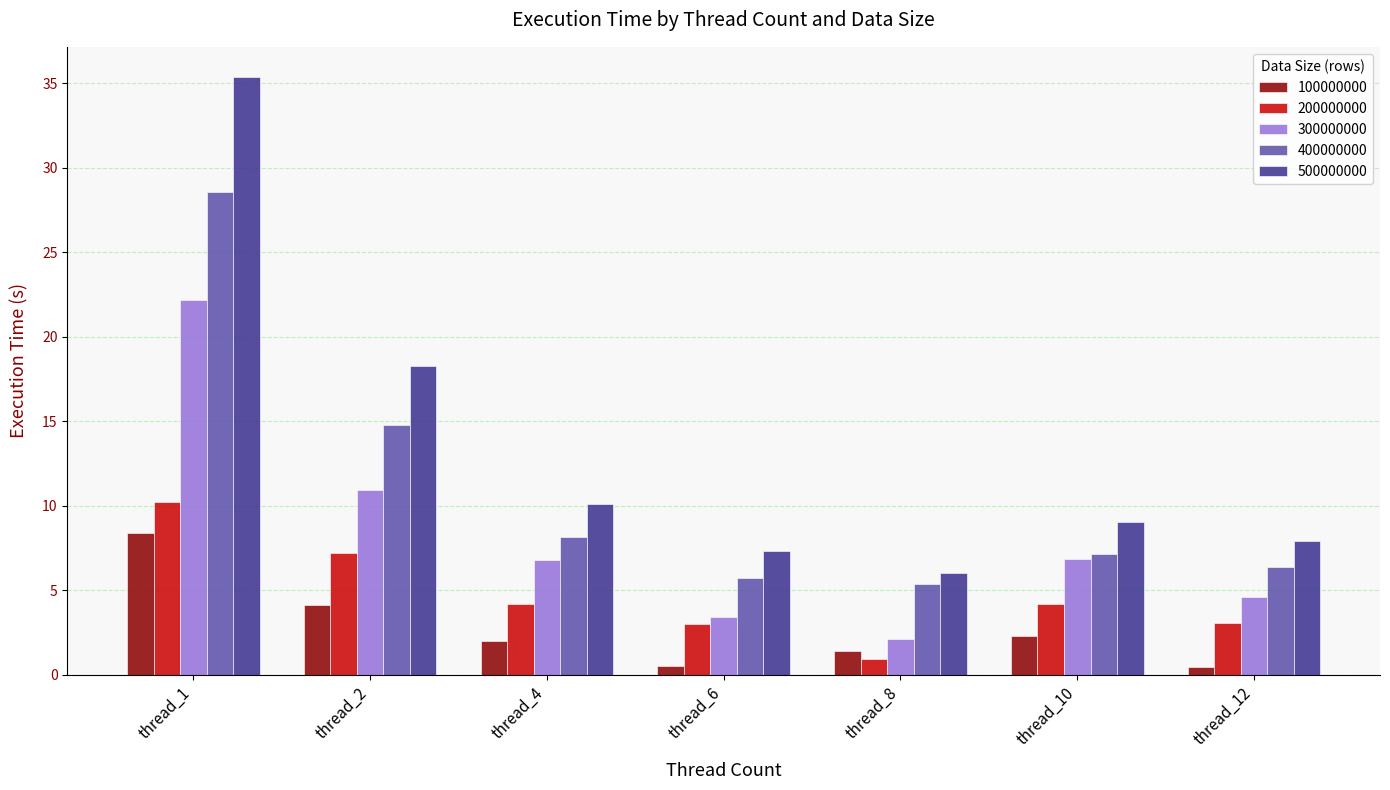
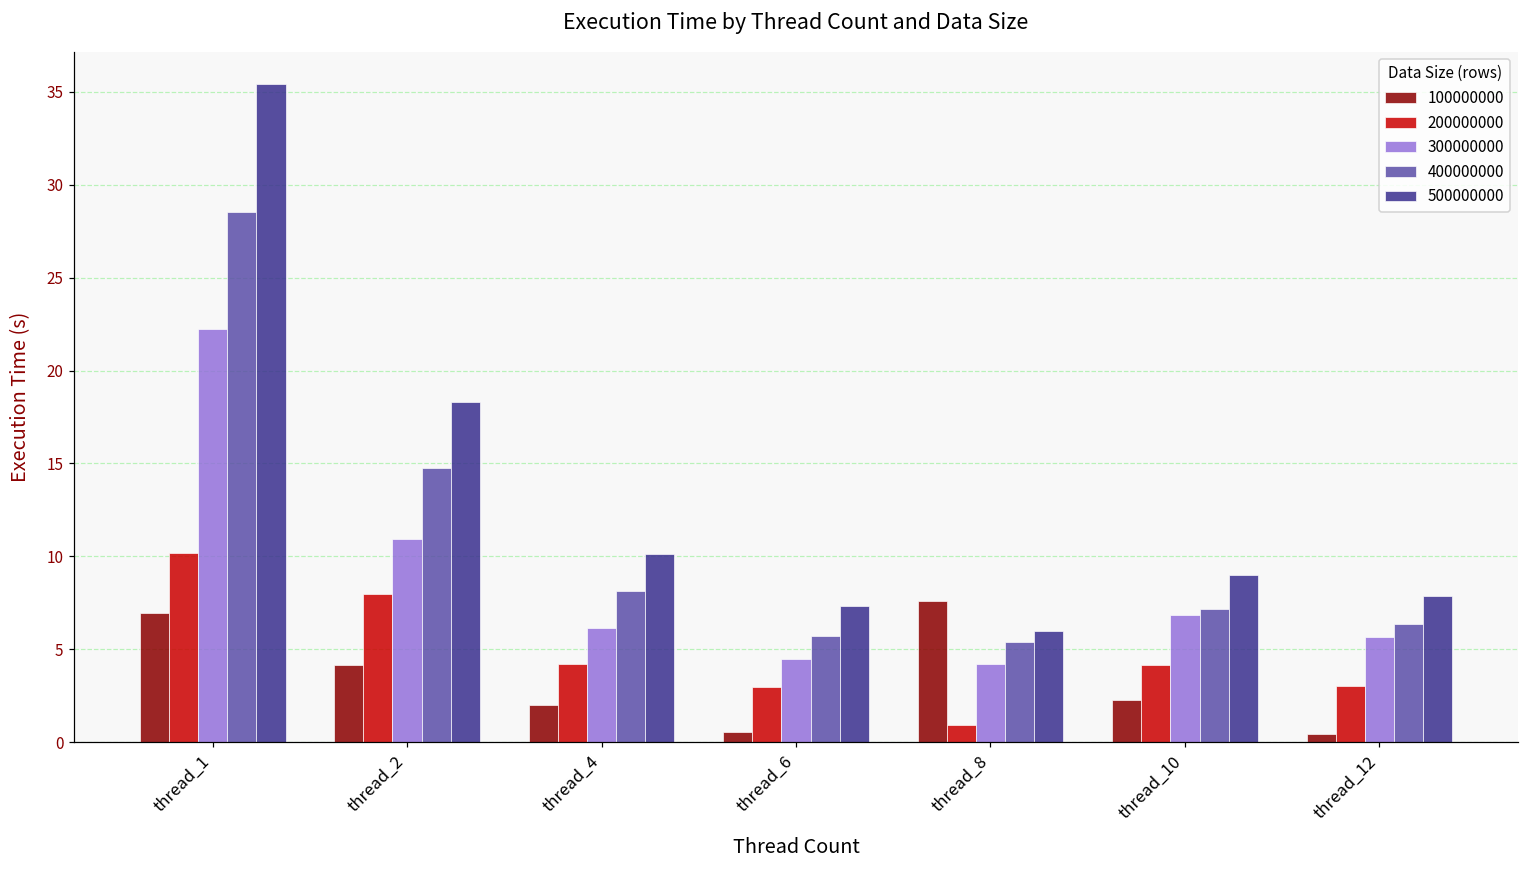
  {
    "100000000": {
-     "thread_1": 8.4,
+     "thread_1": 7.0,
      "thread_2": 4.2,
      "thread_4": 2.0,
      "thread_6": 0.5,
-     "thread_8": 1.4,
+     "thread_8": 7.6,
      "thread_10": 2.3,
      "thread_12": 0.5
    },
    "200000000": {
      "thread_1": 10.2,
-     "thread_2": 7.2,
+     "thread_2": 8.0,
      "thread_4": 4.2,
      "thread_6": 3.0,
      "thread_8": 0.9,
      "thread_10": 4.2,
      "thread_12": 3.0
    },
    "300000000": {
      "thread_1": 22.2,
      "thread_2": 10.9,
-     "thread_4": 6.8,
-     "thread_6": 3.4,
-     "thread_8": 2.1,
+     "thread_4": 6.2,
+     "thread_6": 4.5,
+     "thread_8": 4.2,
      "thread_10": 6.9,
-     "thread_12": 4.6
+     "thread_12": 5.7
    }
  }
